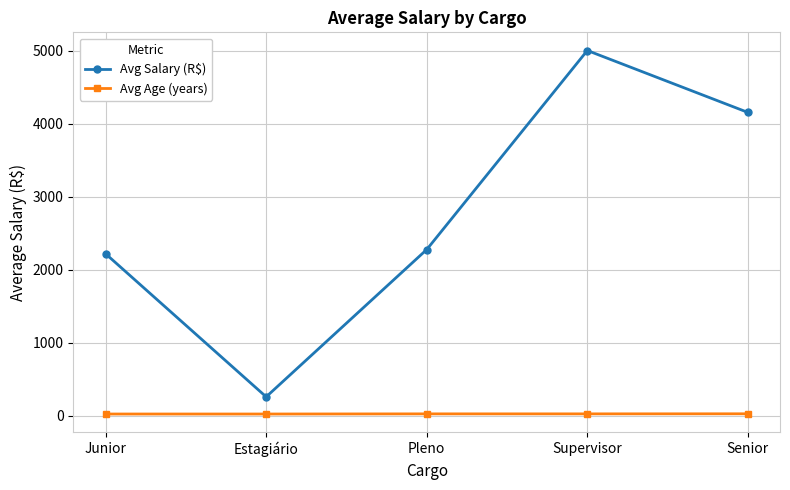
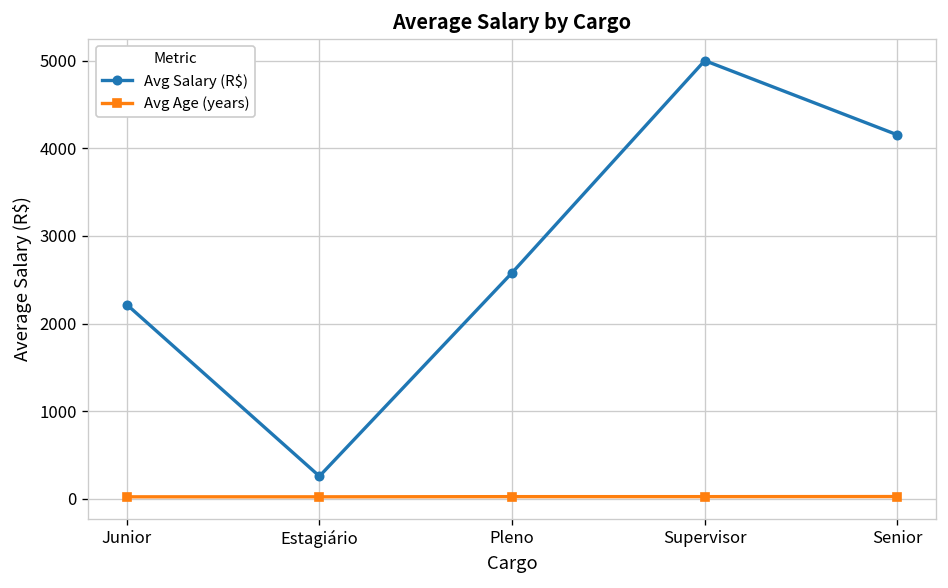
  {
    "Avg Salary (R$)": {
      "Junior": 2200,
      "Estagiário": 300,
-     "Pleno": 2300,
+     "Pleno": 2600,
      "Supervisor": 5000,
      "Senior": 4200
    },
    "Avg Age (years)": {
      "Junior": 0,
      "Estagiário": 0,
      "Pleno": 0,
      "Supervisor": 0,
      "Senior": 0
    }
  }
